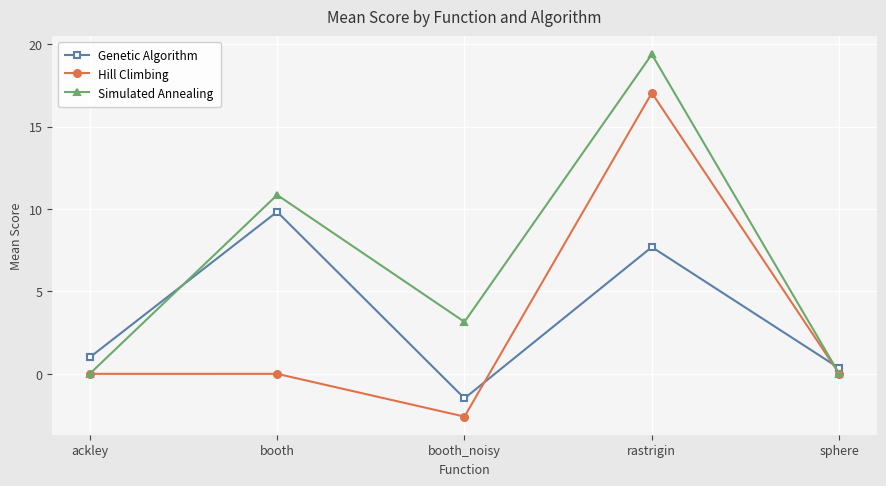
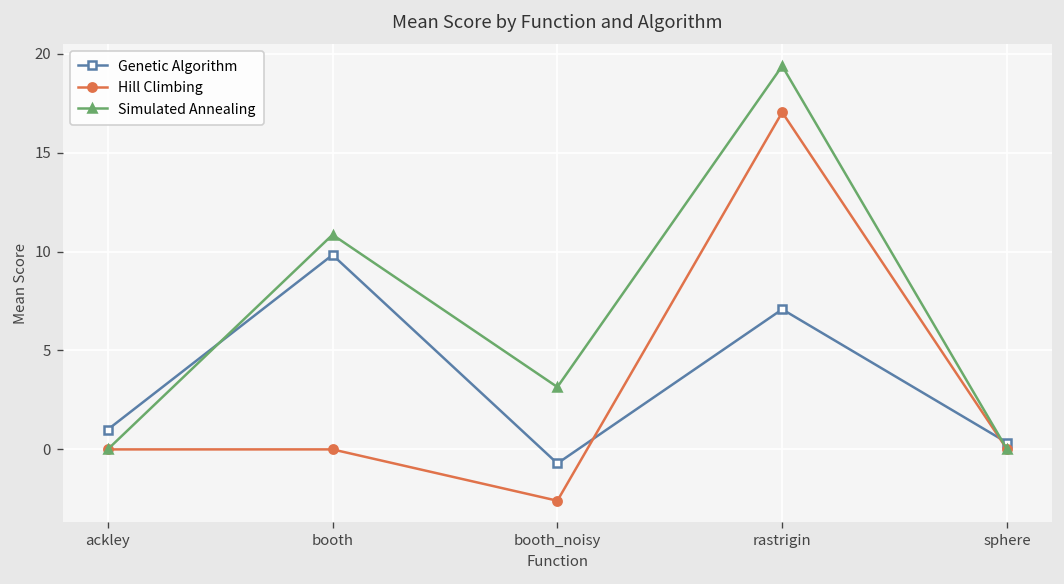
  {
    "Genetic Algorithm": {
      "ackley": 1.0,
      "booth": 9.8,
-     "booth_noisy": -1.5,
-     "rastrigin": 7.7,
+     "booth_noisy": -0.7,
+     "rastrigin": 7.1,
      "sphere": 0.3
    },
    "Hill Climbing": {
      "booth": 0.0,
      "booth_noisy": -2.6,
      "rastrigin": 17.0
    },
    "Simulated Annealing": {
      "booth": 10.9,
      "booth_noisy": 3.2,
      "rastrigin": 19.4
    }
  }
